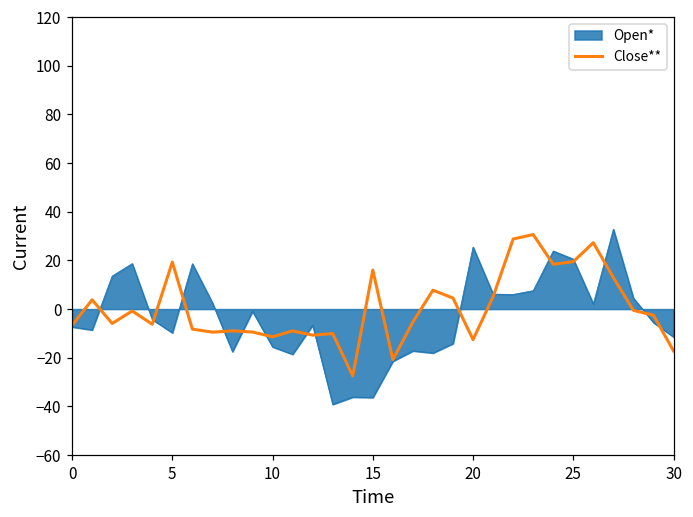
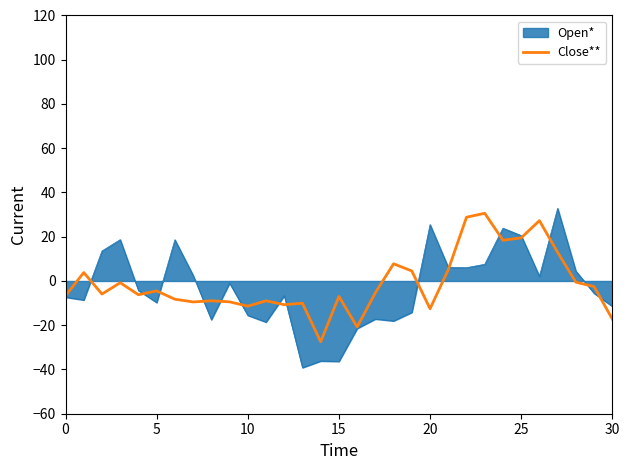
  {
    "Close**": {
-     "5": 19,
+     "5": -4,
      "10": -11,
-     "15": 16,
+     "15": -7,
      "20": -13,
      "30": -17
    }
  }
